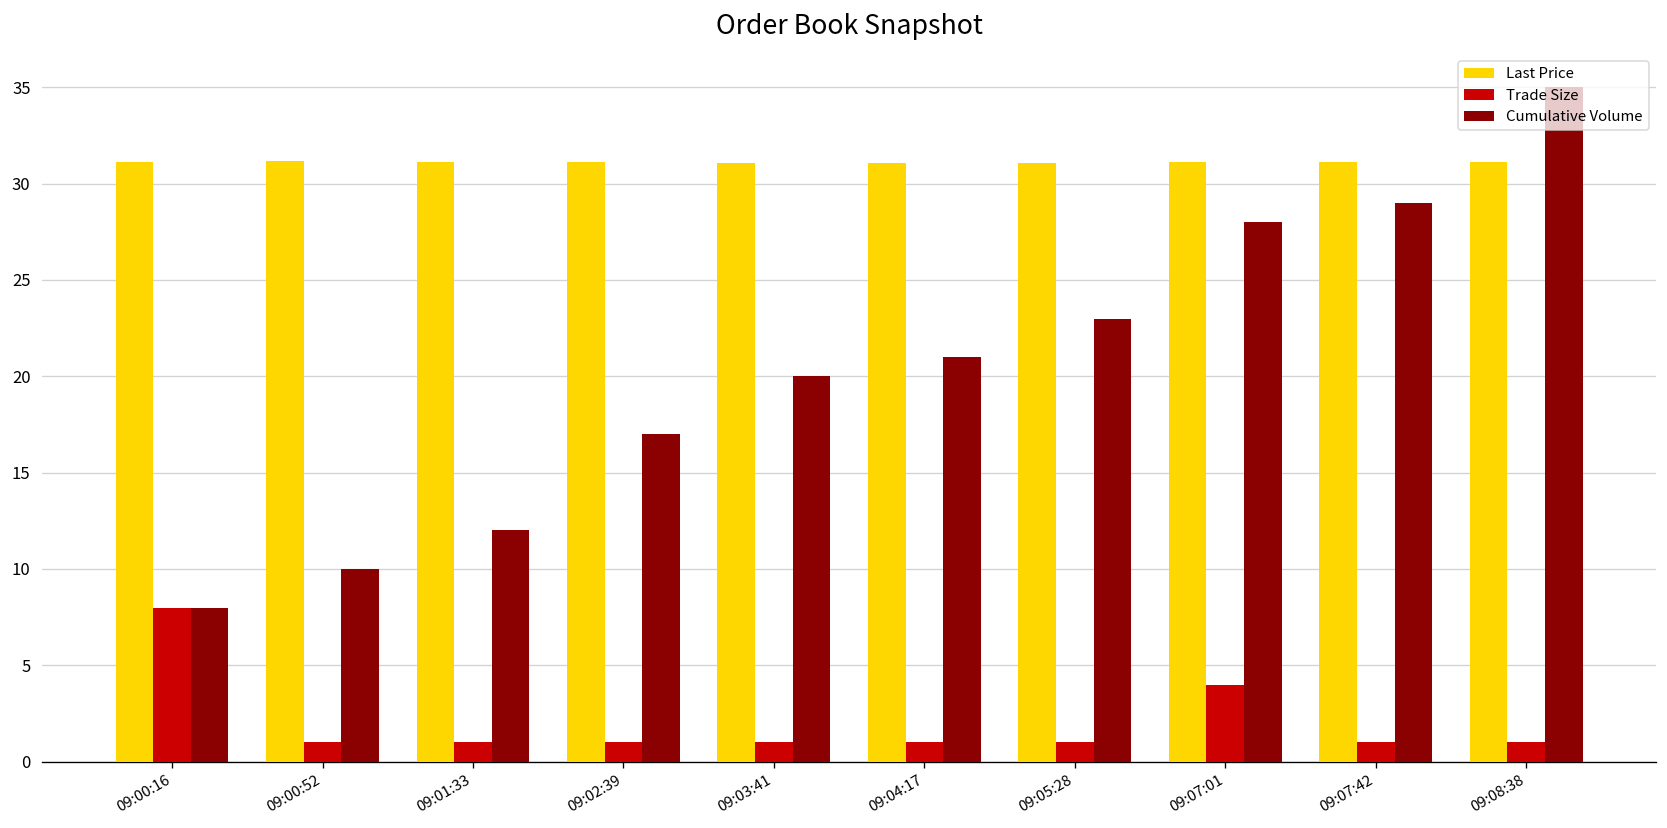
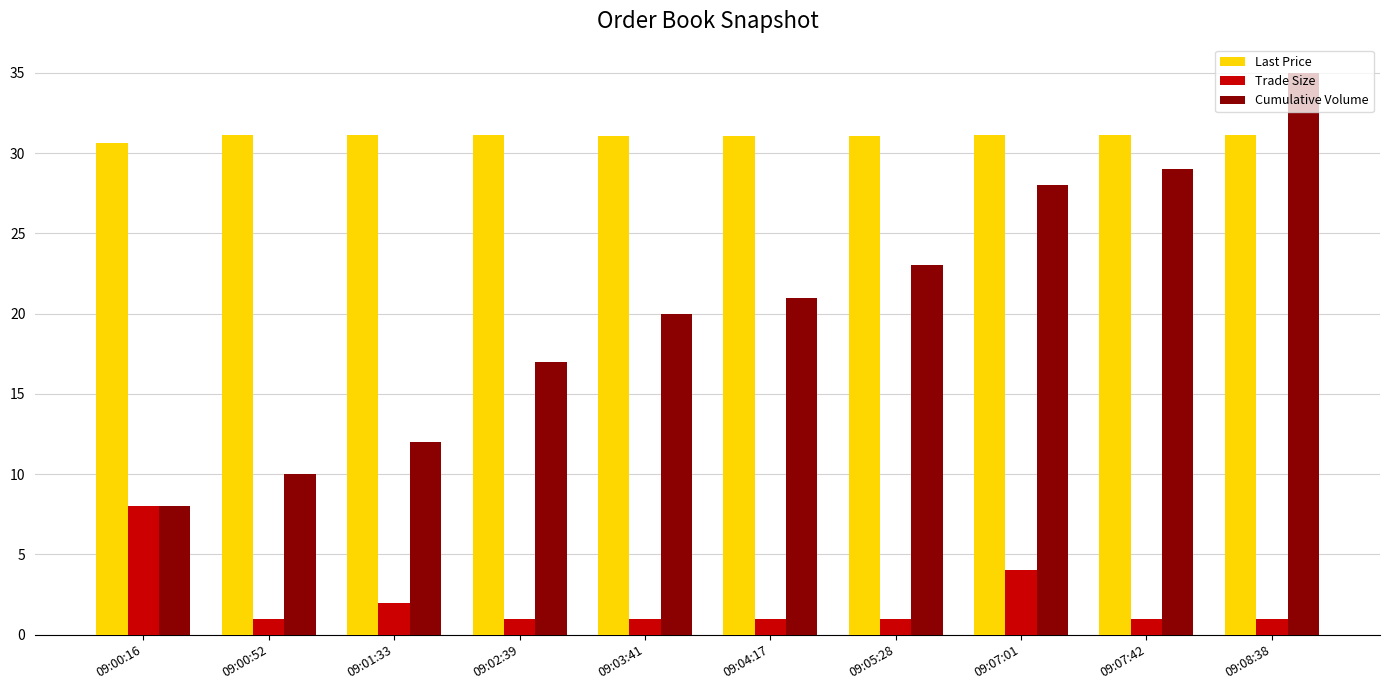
  {
    "Last Price": {
-     "09:00:16": 31.1,
+     "09:00:16": 30.6,
      "09:00:52": 31.2,
      "09:01:33": 31.1,
      "09:02:39": 31.1,
      "09:03:41": 31.1,
      "09:04:17": 31.1,
      "09:05:28": 31.1,
      "09:07:01": 31.1,
      "09:07:42": 31.1,
      "09:08:38": 31.1
    },
    "Trade Size": {
      "09:00:16": 8,
      "09:00:52": 1,
-     "09:01:33": 1,
+     "09:01:33": 2,
      "09:02:39": 1,
      "09:03:41": 1,
      "09:04:17": 1,
      "09:05:28": 1,
      "09:07:01": 4,
      "09:07:42": 1,
      "09:08:38": 1
    },
    "Cumulative Volume": {
      "09:00:16": 8.0,
      "09:00:52": 10.0,
      "09:01:33": 12.0,
      "09:02:39": 17.0,
      "09:03:41": 20.0,
      "09:04:17": 21.0,
      "09:05:28": 23.0,
      "09:07:01": 28.0,
      "09:07:42": 29.0
    }
  }
